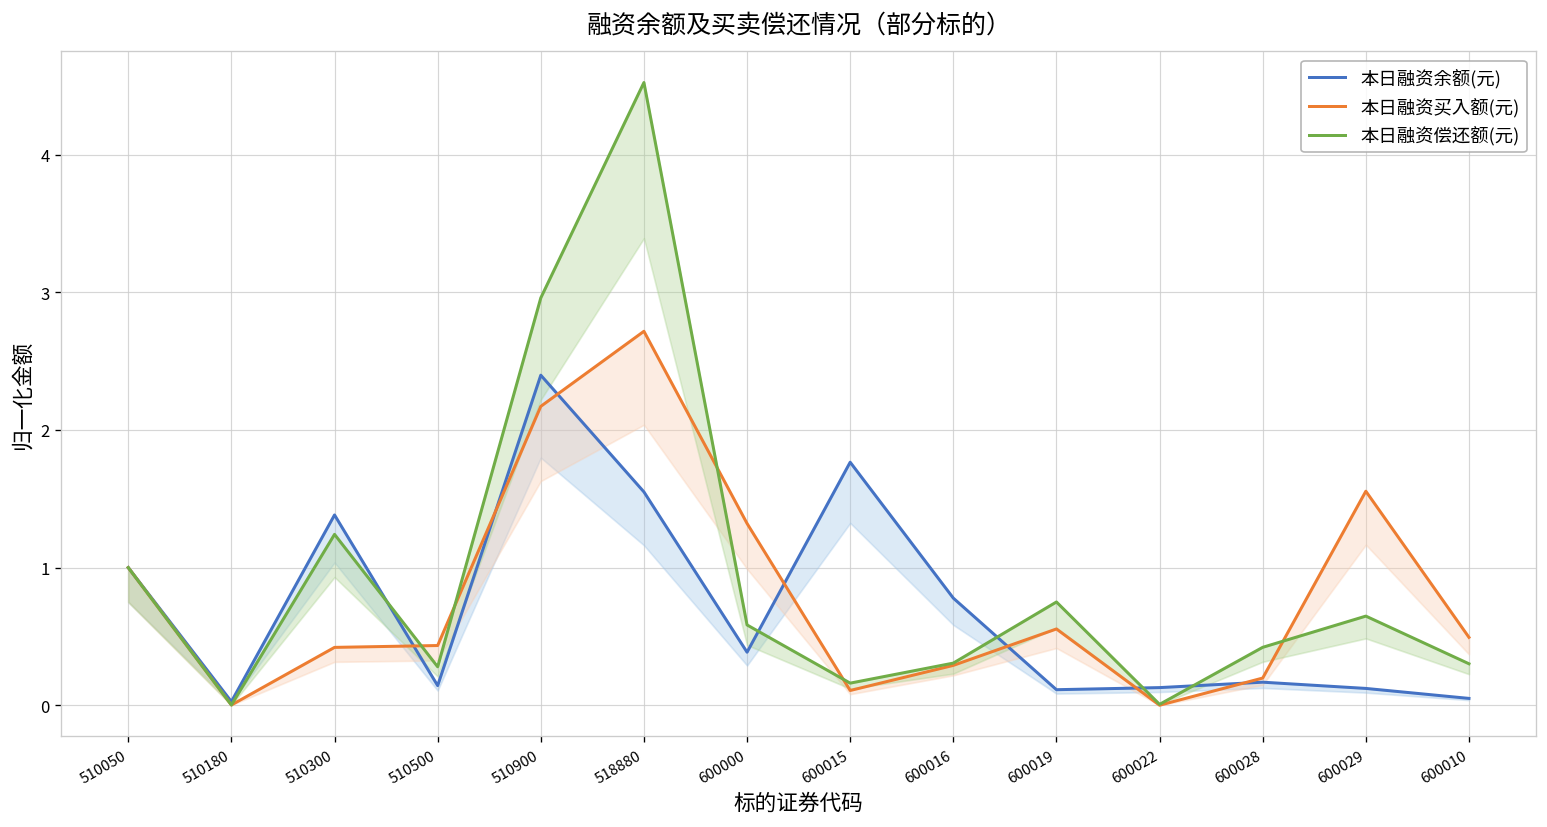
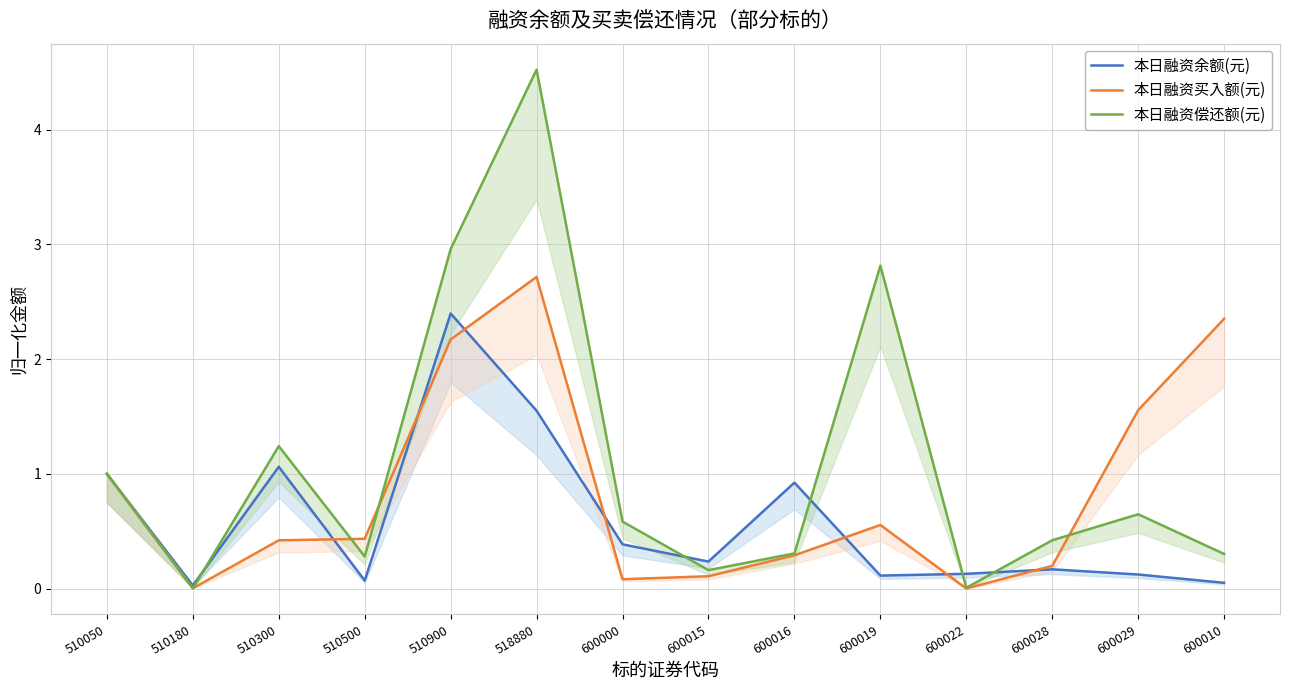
  {
    "本日融资余额(元)": {
      "510180": 0.03,
-     "510300": 1.38,
-     "510500": 0.14,
+     "510300": 1.06,
+     "510500": 0.07,
      "510900": 2.40,
      "518880": 1.55,
      "600000": 0.39,
-     "600015": 1.77,
-     "600016": 0.78,
+     "600015": 0.23,
+     "600016": 0.92,
      "600019": 0.11,
      "600022": 0.13,
      "600028": 0.17,
      "600029": 0.12,
      "600010": 0.05
    },
    "本日融资买入额(元)": {
      "510300": 0.42,
      "510500": 0.43,
      "510900": 2.17,
      "518880": 2.72,
-     "600000": 1.32,
+     "600000": 0.08,
      "600015": 0.11,
      "600019": 0.55,
      "600028": 0.20,
      "600029": 1.56,
-     "600010": 0.49
+     "600010": 2.35
    },
    "本日融资偿还额(元)": {
      "510300": 1.24,
      "510500": 0.28,
      "510900": 2.96,
      "518880": 4.52,
      "600000": 0.58,
      "600015": 0.16,
-     "600019": 0.75,
+     "600019": 2.82,
      "600028": 0.42,
      "600029": 0.65,
      "600010": 0.30
    }
  }
